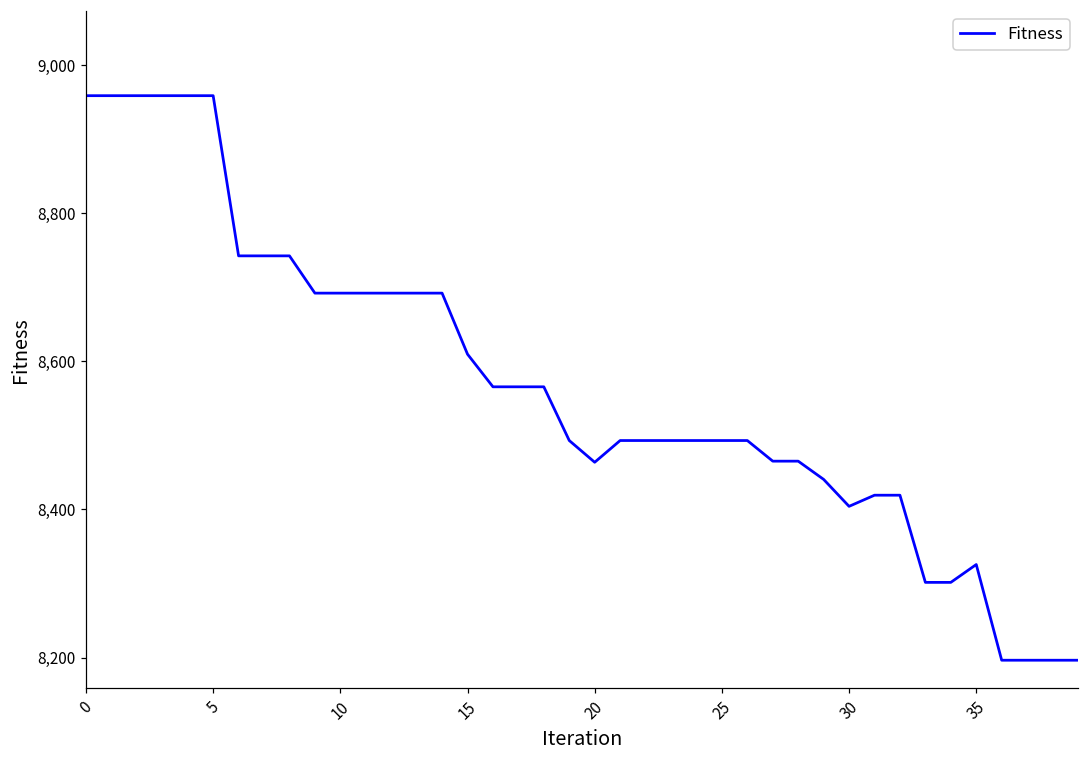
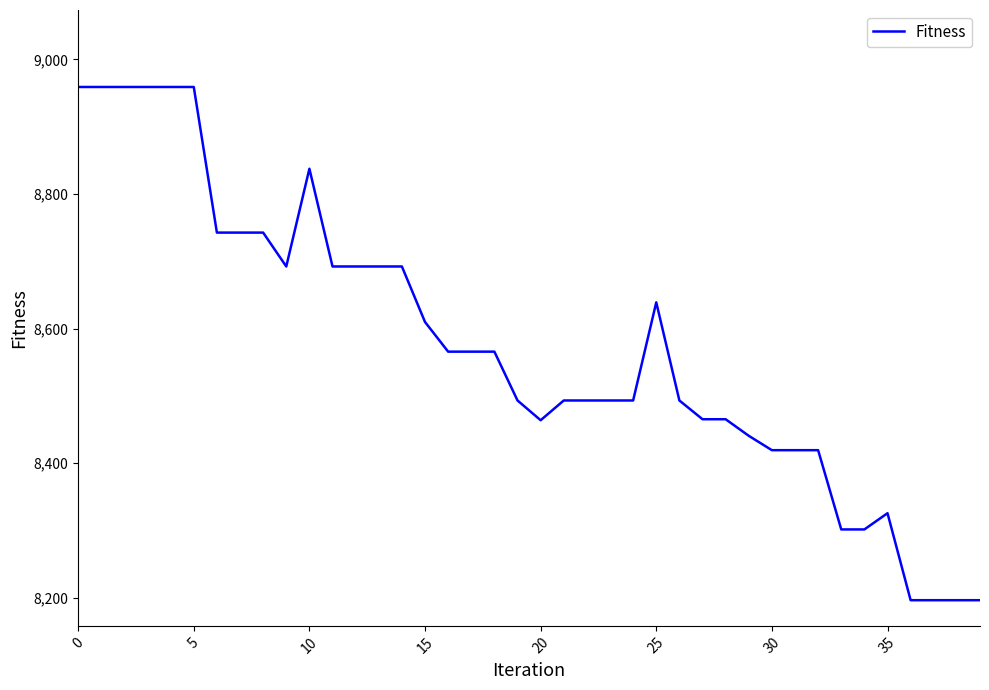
  {
    "0": "8,960",
    "5": "8,960",
-   "10": "8,690",
+   "10": "8,840",
    "15": "8,610",
    "20": "8,460",
-   "25": "8,490",
-   "30": "8,400",
+   "25": "8,640",
+   "30": "8,420",
    "35": "8,330"
  }
